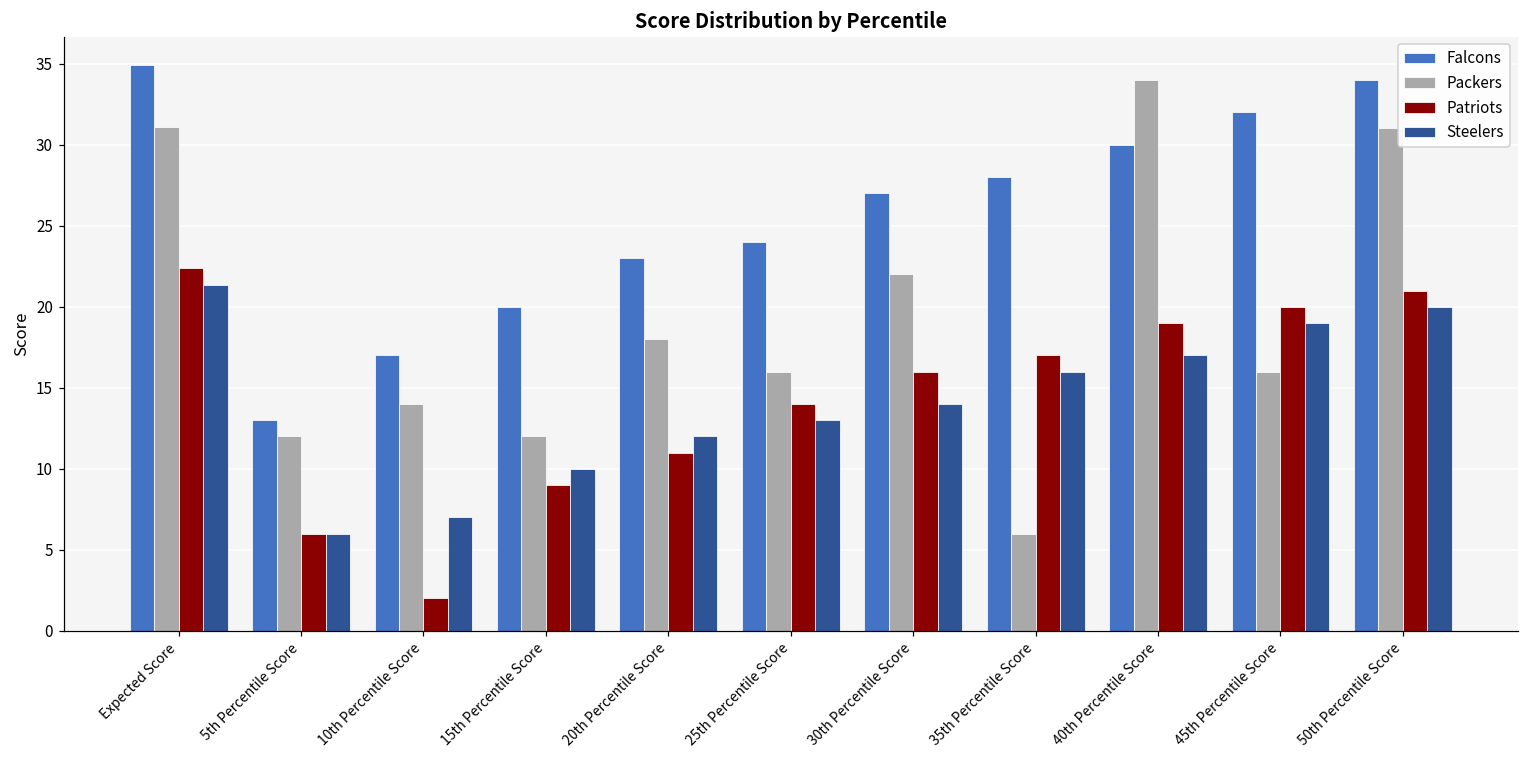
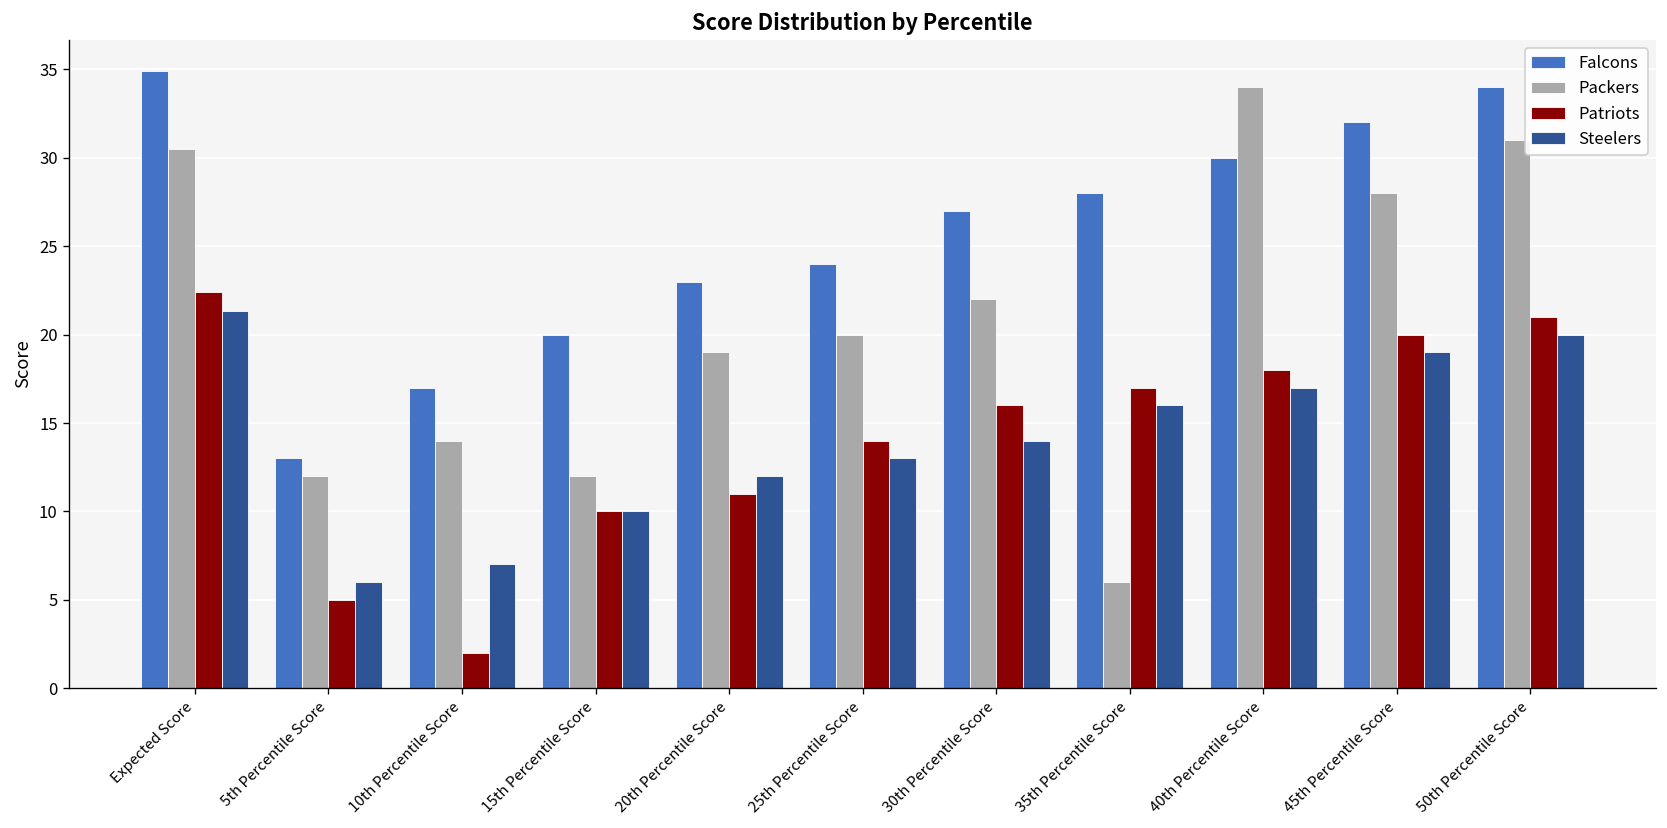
  {
    "Packers": {
-     "Expected Score": 31.1,
+     "Expected Score": 30.5,
      "5th Percentile Score": 12.0,
      "10th Percentile Score": 14.0,
      "15th Percentile Score": 12.0,
-     "20th Percentile Score": 18,
-     "25th Percentile Score": 16,
+     "20th Percentile Score": 19,
+     "25th Percentile Score": 20,
      "30th Percentile Score": 22.0,
      "35th Percentile Score": 6.0,
      "40th Percentile Score": 34.0,
-     "45th Percentile Score": 16,
+     "45th Percentile Score": 28,
      "50th Percentile Score": 31.0
    },
    "Patriots": {
      "Expected Score": 22.4,
-     "5th Percentile Score": 6,
+     "5th Percentile Score": 5,
      "10th Percentile Score": 2,
-     "15th Percentile Score": 9,
+     "15th Percentile Score": 10,
      "20th Percentile Score": 11,
      "25th Percentile Score": 14,
      "30th Percentile Score": 16,
      "35th Percentile Score": 17,
-     "40th Percentile Score": 19,
+     "40th Percentile Score": 18,
      "45th Percentile Score": 20,
      "50th Percentile Score": 21
    }
  }
